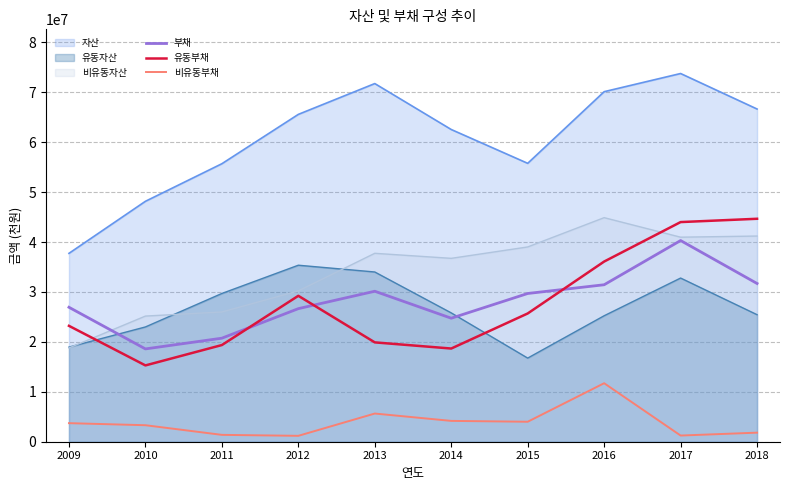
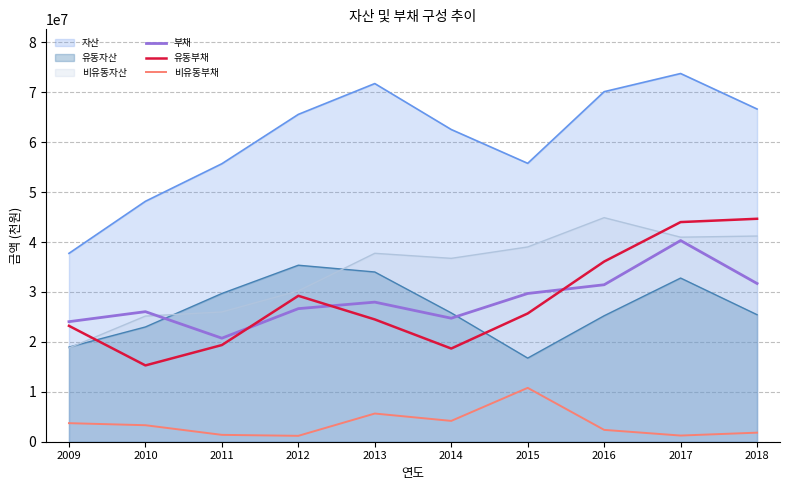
  {
    "부채": {
-     "2009": 27000000,
-     "2010": 19000000,
+     "2009": 24000000,
+     "2010": 26000000,
      "2011": 21000000,
      "2012": 27000000,
-     "2013": 30000000,
+     "2013": 28000000,
      "2014": 25000000,
      "2015": 30000000,
      "2016": 31000000,
      "2017": 40000000,
      "2018": 32000000
    },
    "유동부채": {
      "2009": 23000000,
      "2010": 15000000,
      "2011": 19000000,
      "2012": 29000000,
-     "2013": 20000000,
+     "2013": 25000000,
      "2014": 19000000,
      "2015": 26000000,
      "2016": 36000000,
      "2017": 44000000,
      "2018": 45000000
    },
    "비유동부채": {
      "2009": 4000000,
      "2010": 3000000,
      "2011": 1000000,
      "2012": 1000000,
      "2013": 6000000,
      "2014": 4000000,
-     "2015": 4000000,
-     "2016": 12000000,
+     "2015": 11000000,
+     "2016": 2000000,
      "2017": 1000000,
      "2018": 2000000
    }
  }
